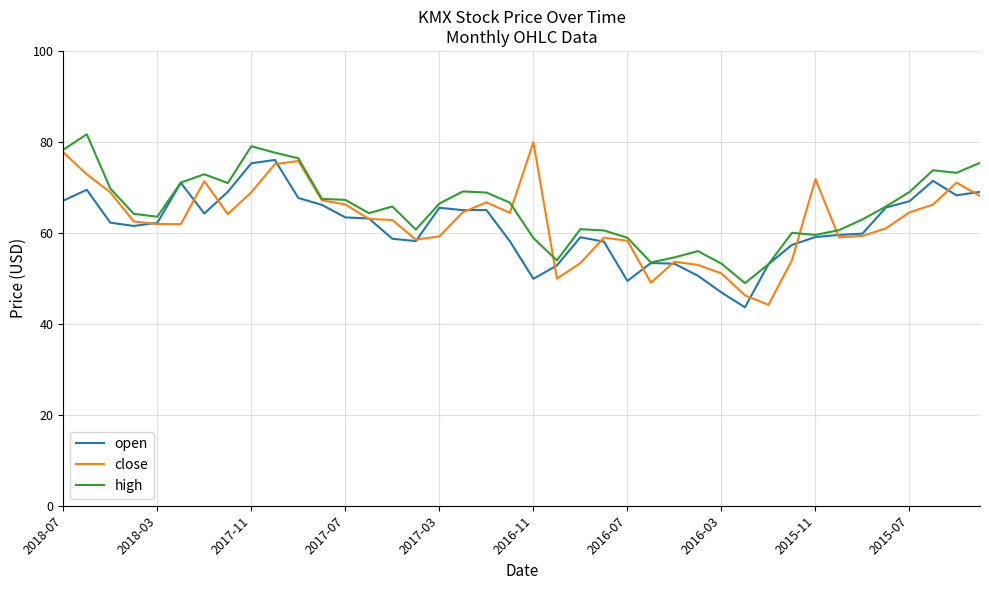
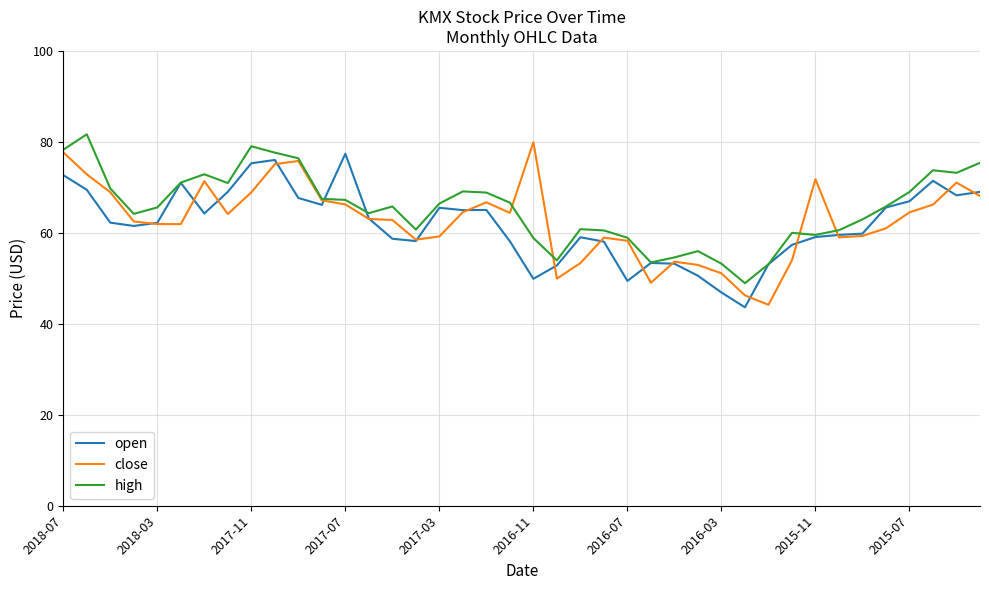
  {
    "open": {
-     "2018-07": 67,
+     "2018-07": 73,
      "2017-11": 75,
-     "2017-07": 63,
+     "2017-07": 77,
      "2017-03": 66,
      "2016-11": 50,
      "2016-07": 49,
      "2016-03": 47,
      "2015-07": 67
    },
    "close": {
      "2018-07": 78,
      "2017-11": 69,
      "2017-07": 66,
      "2017-03": 59,
      "2016-11": 80,
      "2016-07": 58,
      "2016-03": 51,
      "2015-11": 72,
      "2015-07": 65
    },
    "high": {
      "2018-07": 78,
-     "2018-03": 64,
+     "2018-03": 66,
      "2017-11": 79,
      "2017-07": 67,
      "2017-03": 66,
      "2016-11": 59,
      "2016-07": 59,
      "2016-03": 53,
      "2015-07": 69
    }
  }
